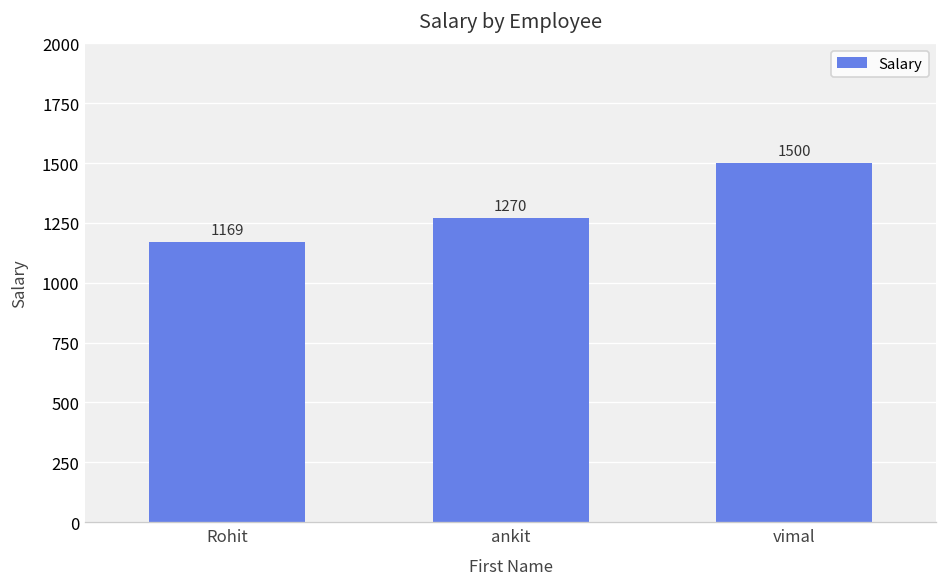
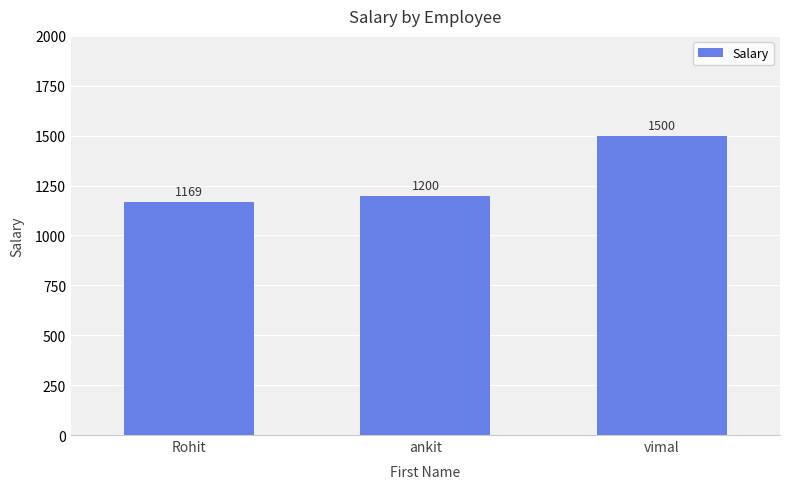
  {
    "Rohit": 1169,
-   "ankit": 1270,
+   "ankit": 1200,
    "vimal": 1500
  }
